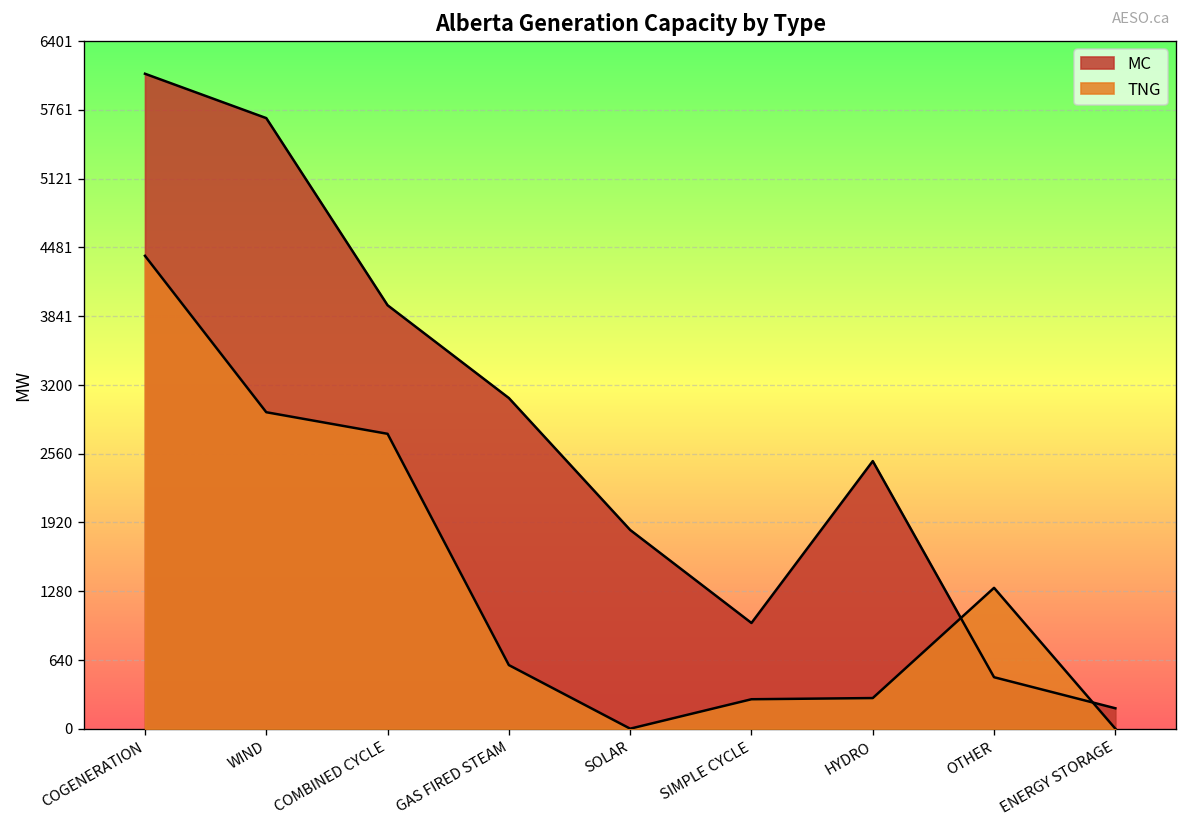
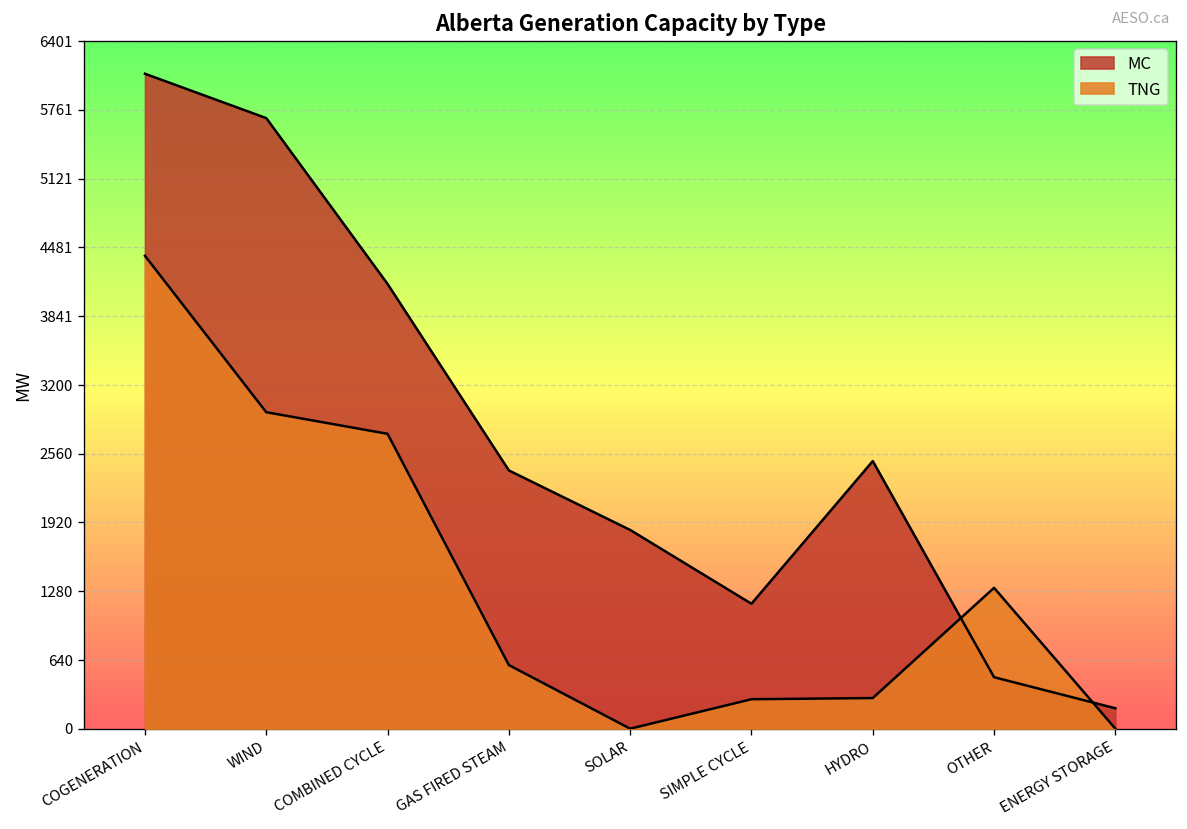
  {
    "MC": {
      "COGENERATION": 6100,
      "WIND": 5700,
-     "COMBINED CYCLE": 3900,
-     "GAS FIRED STEAM": 3100,
+     "COMBINED CYCLE": 4100,
+     "GAS FIRED STEAM": 2400,
      "SOLAR": 1900,
-     "SIMPLE CYCLE": 1000,
+     "SIMPLE CYCLE": 1200,
      "HYDRO": 2500,
      "OTHER": 500,
      "ENERGY STORAGE": 200
    },
    "TNG": {
      "COGENERATION": 4400,
      "WIND": 2900,
      "COMBINED CYCLE": 2700,
      "GAS FIRED STEAM": 600,
      "SOLAR": 0,
      "SIMPLE CYCLE": 300,
      "HYDRO": 300,
      "OTHER": 1300,
      "ENERGY STORAGE": 0
    }
  }
